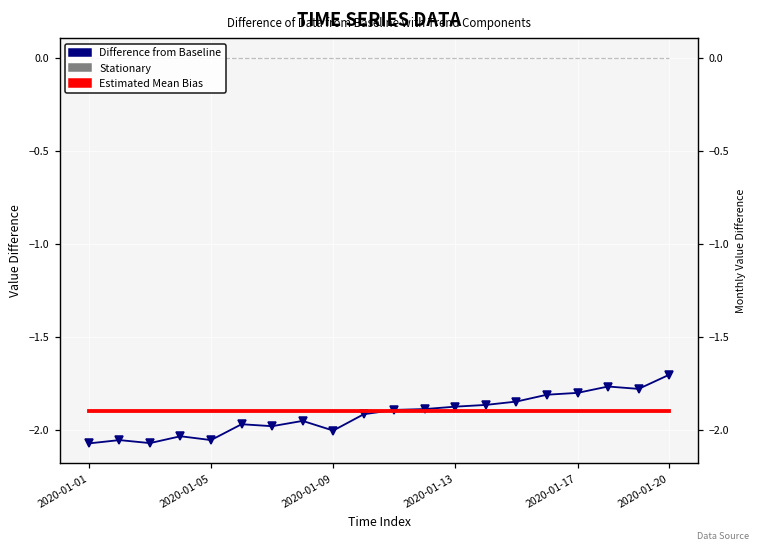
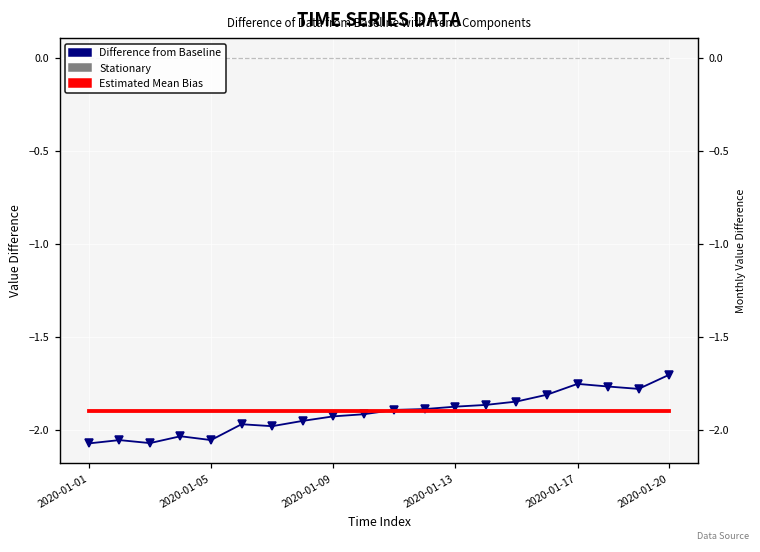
  {
    "Difference from Baseline": {
      "2020-01-01": -2.07,
      "2020-01-05": -2.05,
-     "2020-01-09": -2.00,
+     "2020-01-09": -1.93,
      "2020-01-13": -1.87,
-     "2020-01-17": -1.80,
+     "2020-01-17": -1.75,
      "2020-01-20": -1.70
    },
    "Stationary": {
      "2020-01-09": 0.00,
      "2020-01-13": 0.00,
      "2020-01-17": 0.00,
      "2020-01-20": 0.00
    },
    "Estimated Mean Bias": {
      "2020-01-01": -1.90,
      "2020-01-05": -1.90,
      "2020-01-09": -1.90,
      "2020-01-13": -1.90,
      "2020-01-17": -1.90,
      "2020-01-20": -1.90
    }
  }
